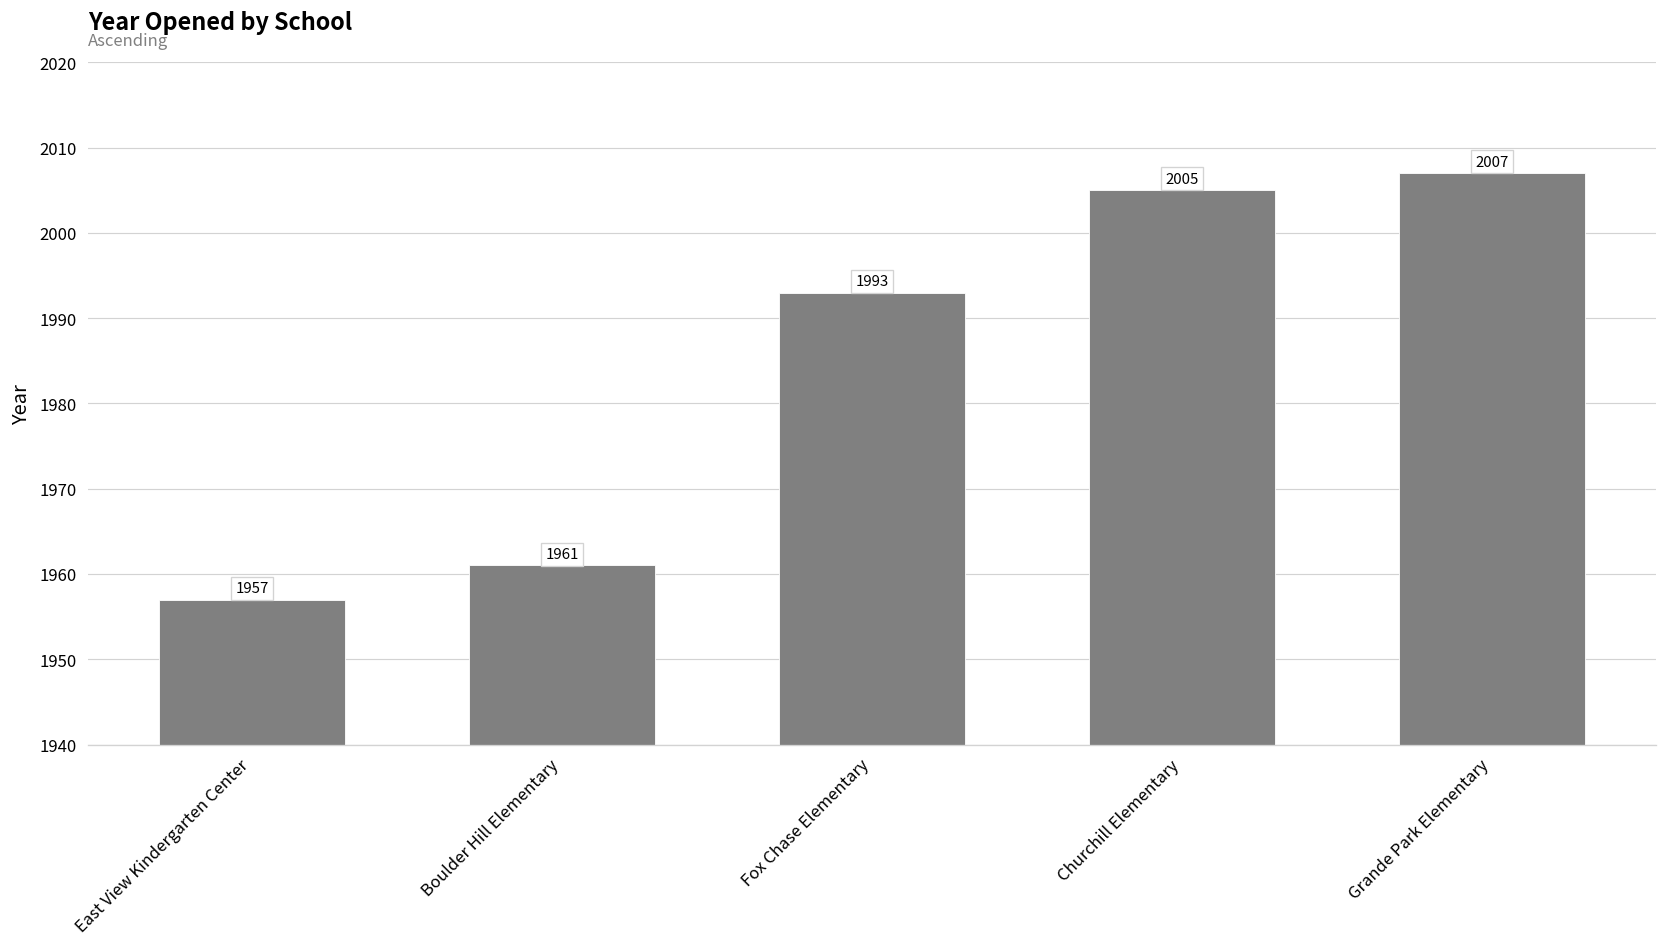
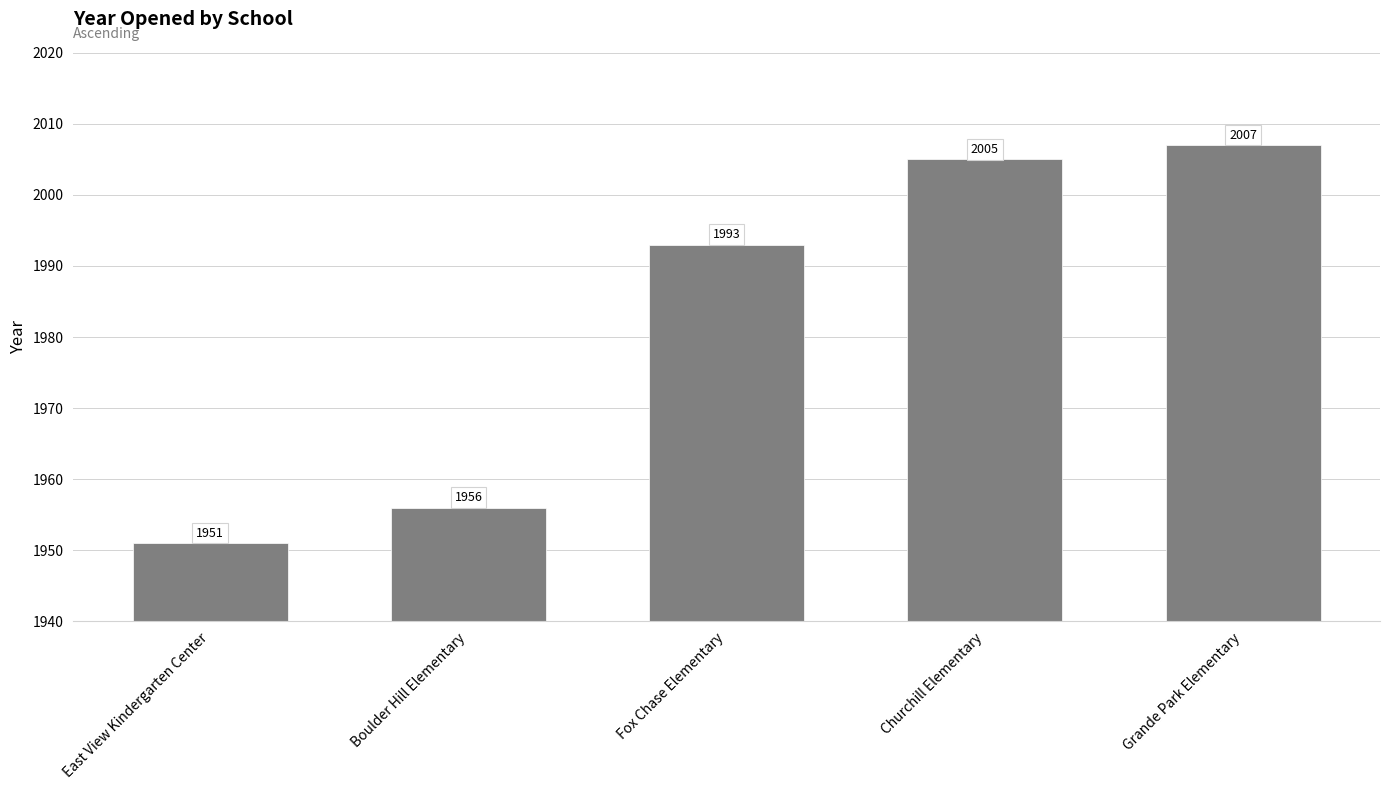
  {
-   "East View Kindergarten Center": 1957,
-   "Boulder Hill Elementary": 1961
+   "East View Kindergarten Center": 1951,
+   "Boulder Hill Elementary": 1956
  }
